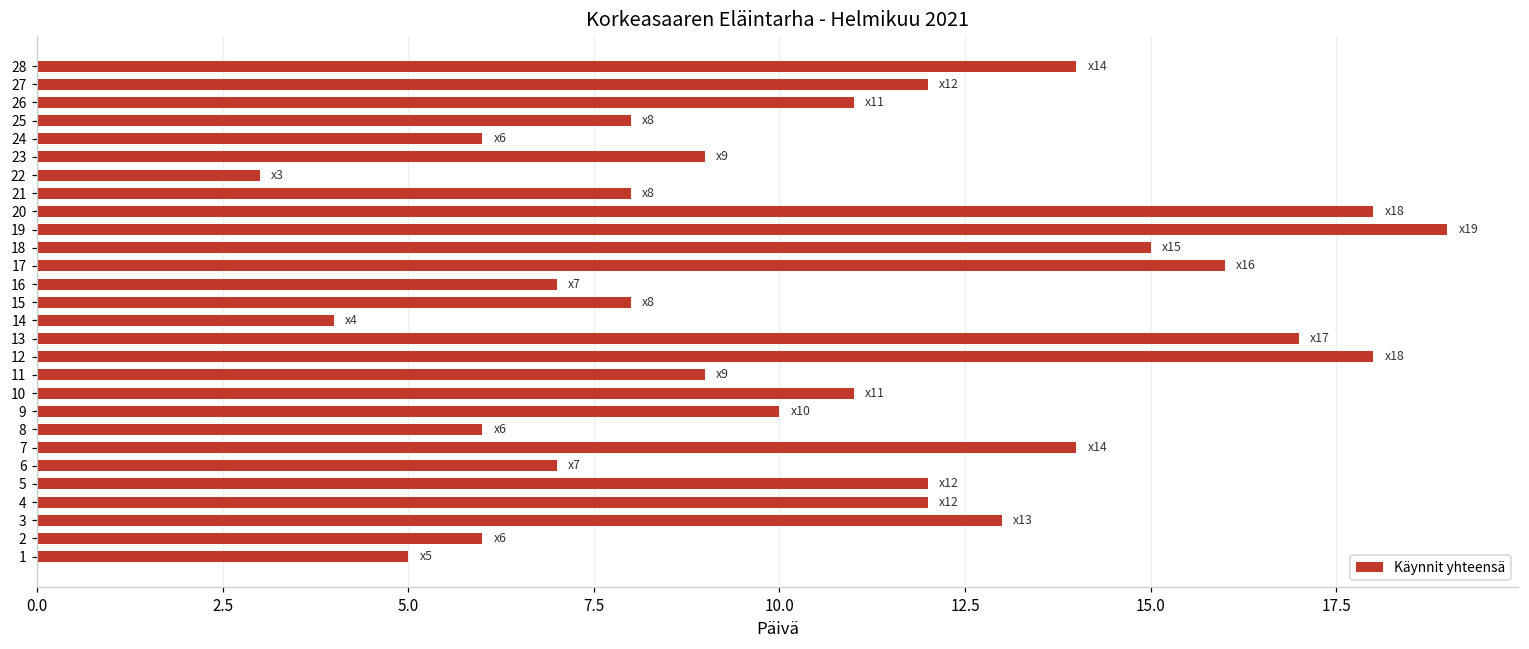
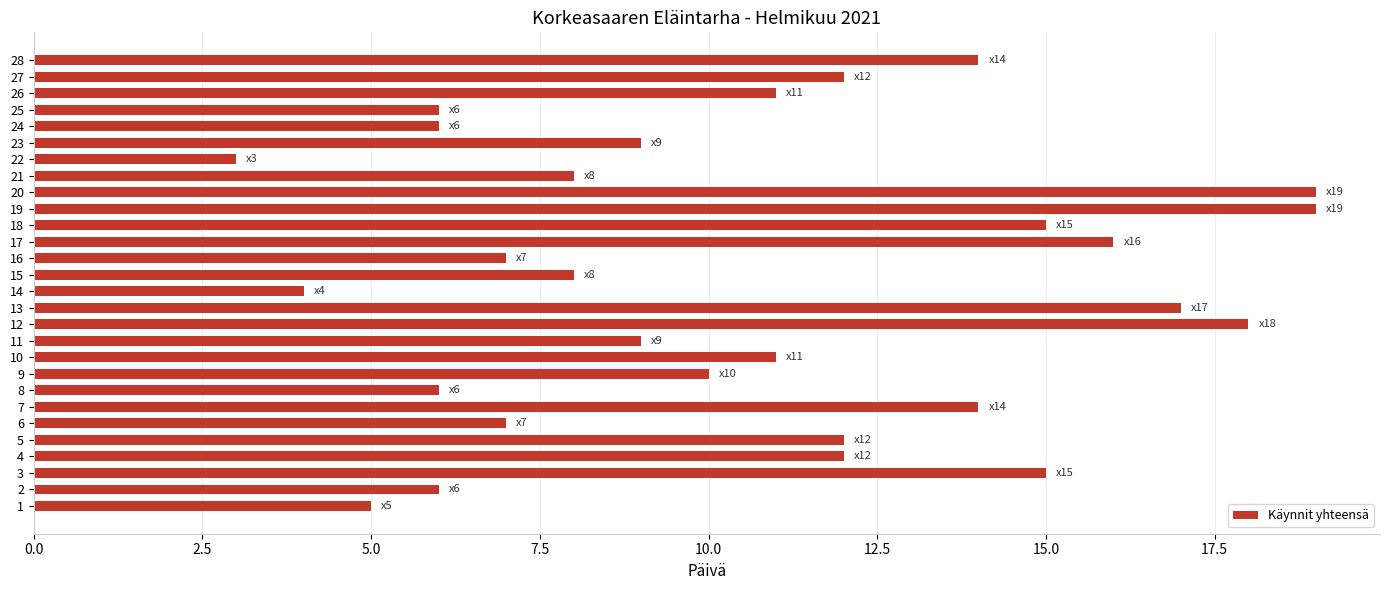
  {
-   "25": 8,
-   "20": 18,
-   "3": 13
+   "25": 6,
+   "20": 19,
+   "3": 15
  }
